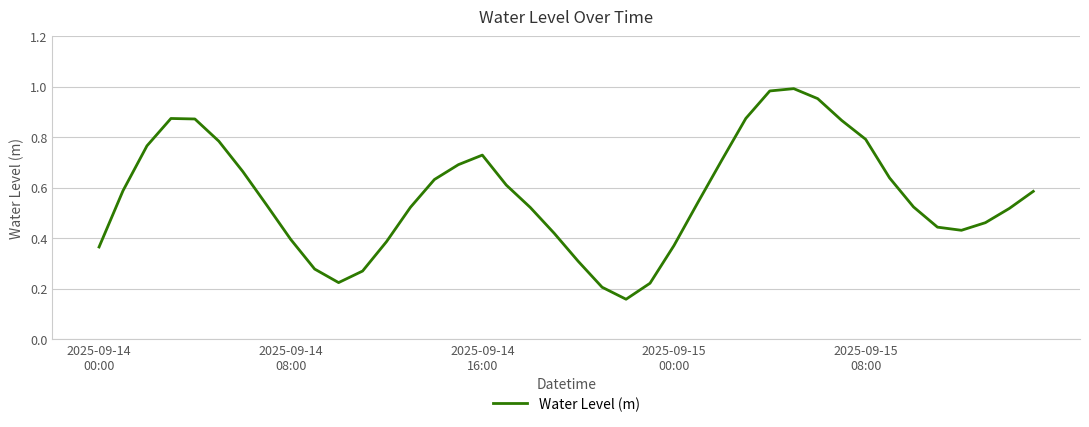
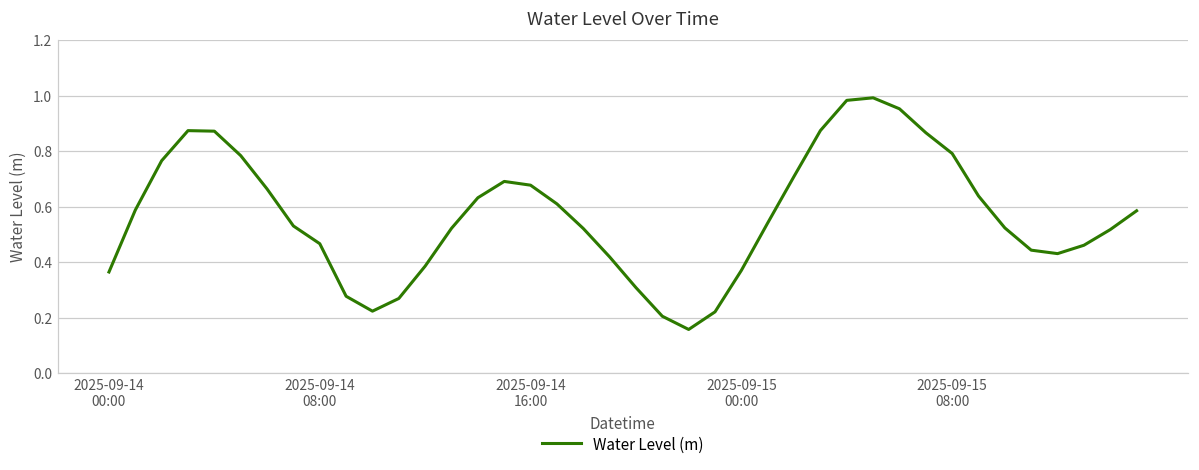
  {
    "2025-09-14 00:00": 0.36,
-   "2025-09-14 08:00": 0.39,
-   "2025-09-14 16:00": 0.73,
+   "2025-09-14 08:00": 0.47,
+   "2025-09-14 16:00": 0.68,
    "2025-09-15 00:00": 0.37,
    "2025-09-15 08:00": 0.79
  }
